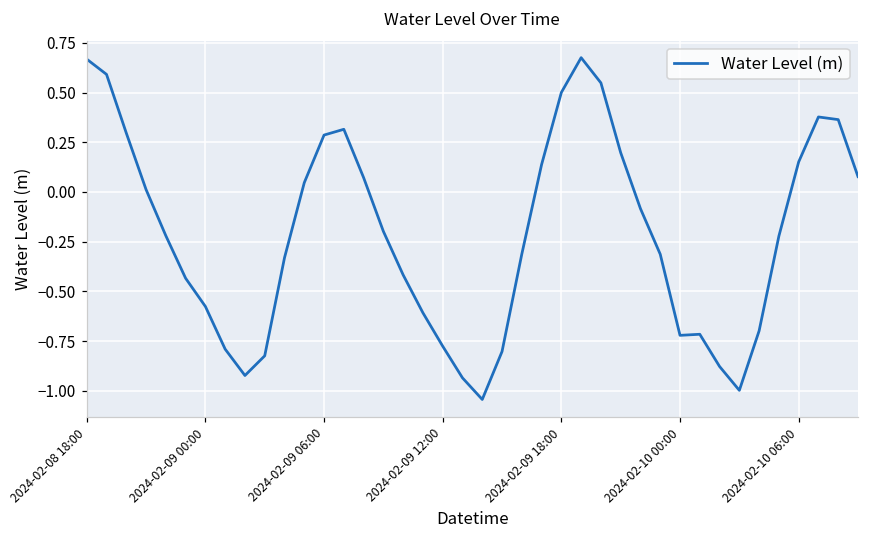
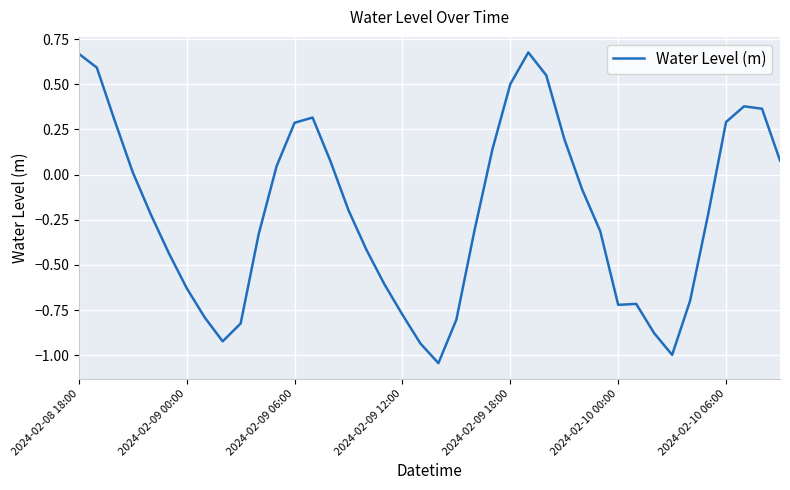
  {
    "2024-02-08 18:00": 0.67,
-   "2024-02-09 00:00": -0.58,
+   "2024-02-09 00:00": -0.63,
    "2024-02-09 06:00": 0.29,
    "2024-02-09 12:00": -0.78,
    "2024-02-09 18:00": 0.50,
    "2024-02-10 00:00": -0.72,
-   "2024-02-10 06:00": 0.15
+   "2024-02-10 06:00": 0.29
  }
